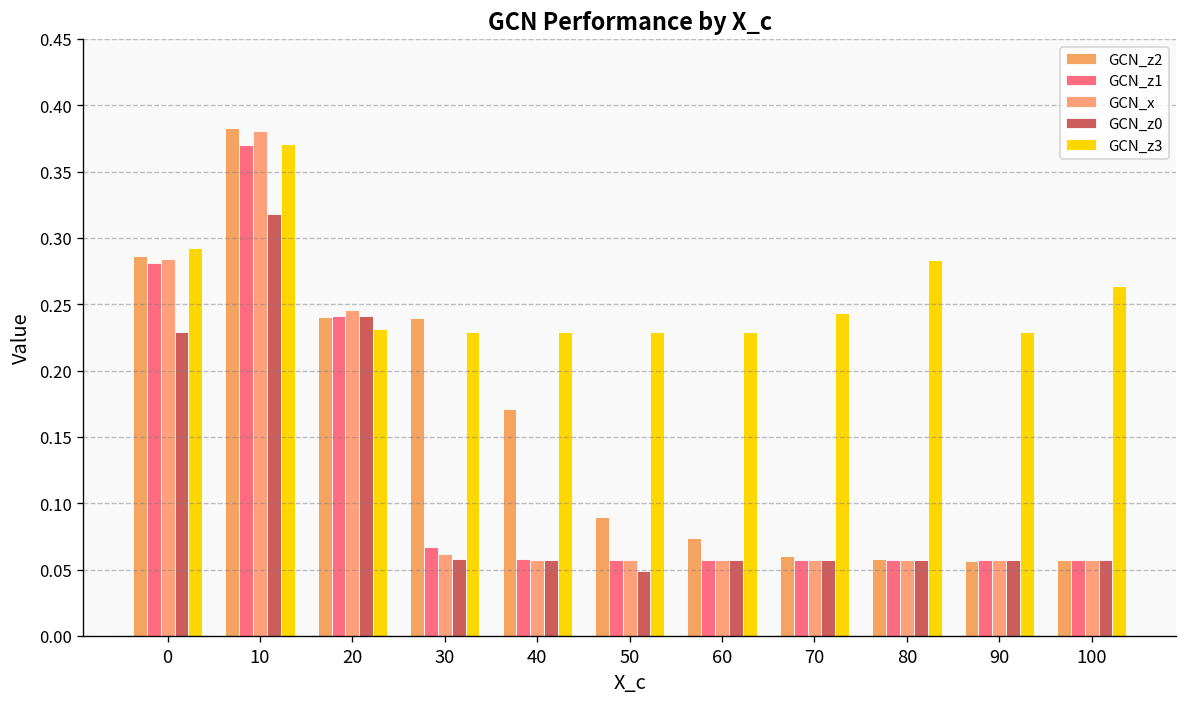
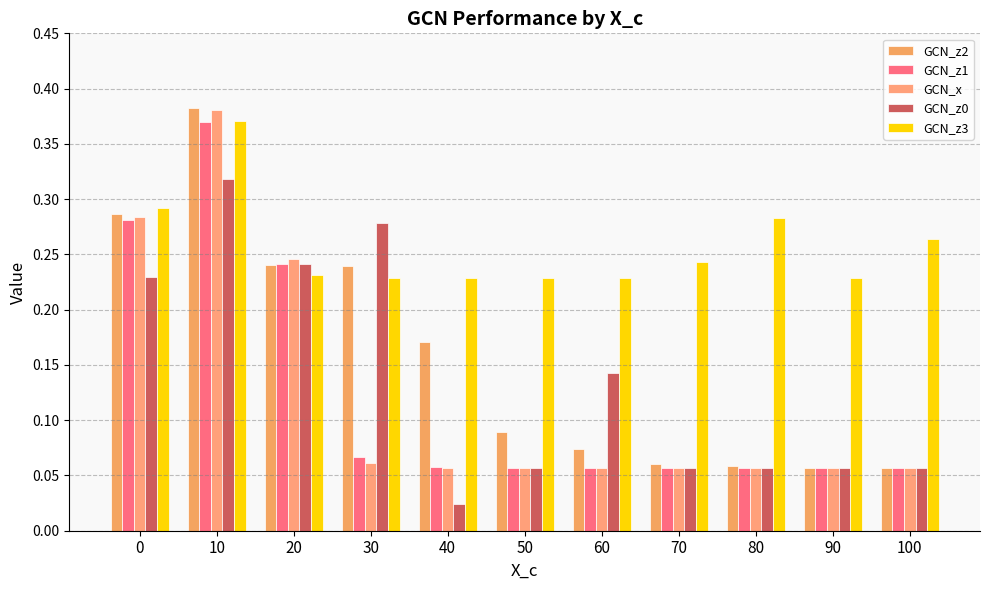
  {
    "GCN_z0": {
      "0": 0.229,
      "10": 0.318,
      "20": 0.241,
-     "30": 0.058,
-     "40": 0.057,
-     "50": 0.049,
-     "60": 0.057,
+     "30": 0.278,
+     "40": 0.024,
+     "50": 0.057,
+     "60": 0.143,
      "70": 0.057,
      "80": 0.057,
      "90": 0.057,
      "100": 0.057
    },
    "GCN_z3": {
      "0": 0.292,
      "10": 0.371,
      "20": 0.231,
      "30": 0.229,
      "40": 0.229,
      "50": 0.229,
      "60": 0.229,
      "70": 0.243,
      "80": 0.283,
      "90": 0.229,
      "100": 0.264
    }
  }
